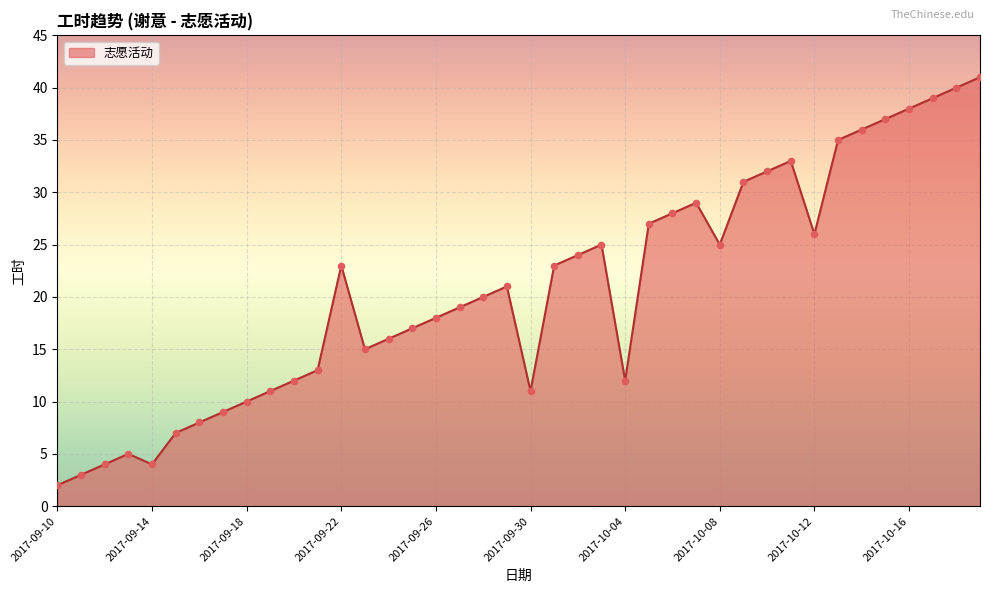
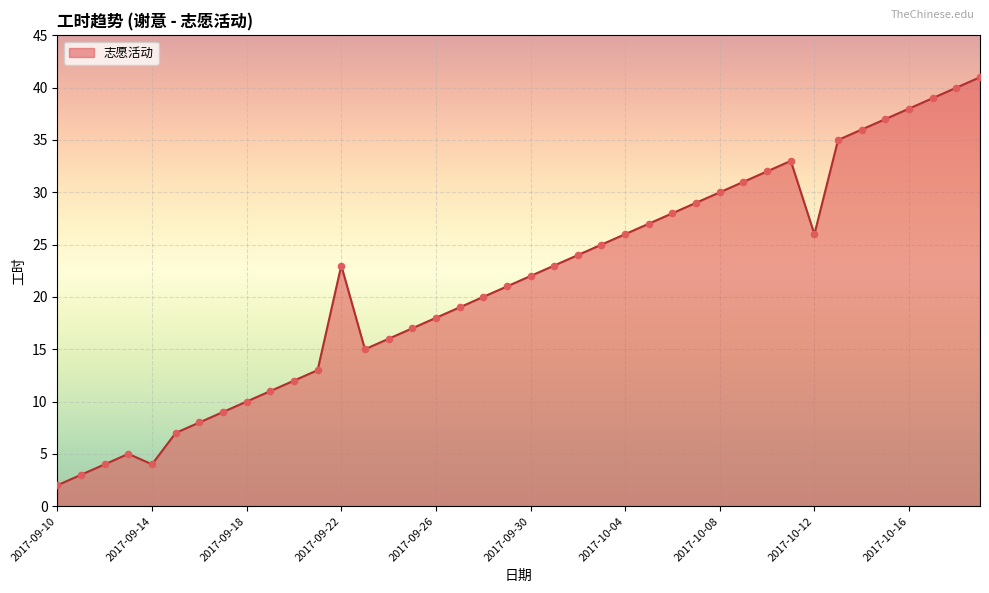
  {
    "2017-09-10": 2,
    "2017-09-14": 4,
    "2017-09-18": 10,
    "2017-09-22": 23,
    "2017-09-26": 18,
-   "2017-09-30": 11,
-   "2017-10-04": 12,
-   "2017-10-08": 25,
+   "2017-09-30": 22,
+   "2017-10-04": 26,
+   "2017-10-08": 30,
    "2017-10-12": 26,
    "2017-10-16": 38
  }
